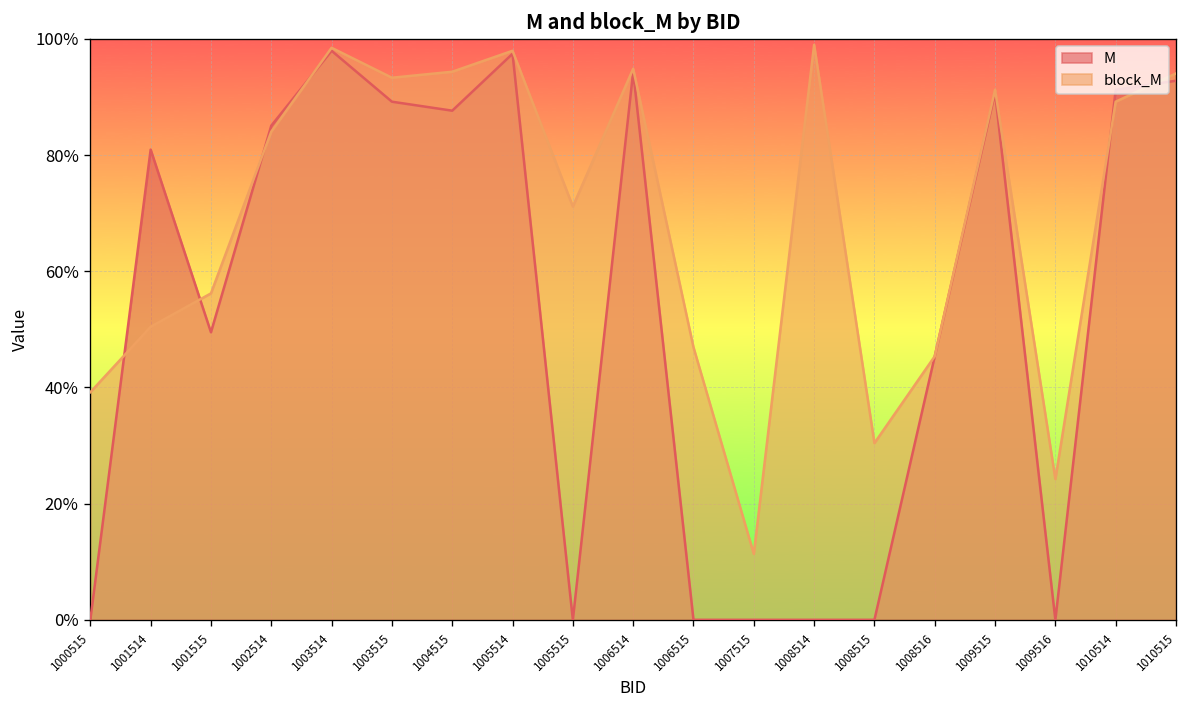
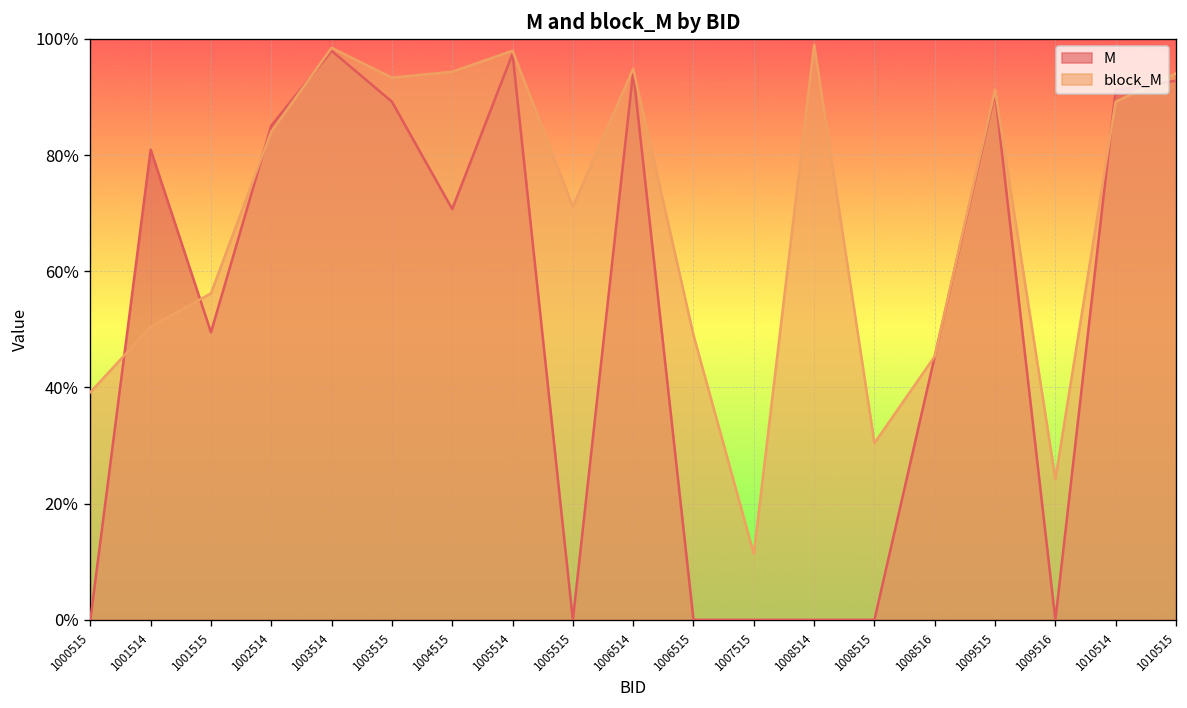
  {
    "M": {
      "1000515": "0%",
      "1001514": "81%",
      "1001515": "49%",
      "1002514": "85%",
      "1003515": "89%",
-     "1004515": "88%",
+     "1004515": "71%",
      "1005515": "0%",
      "1006515": "0%",
      "1007515": "0%",
      "1008514": "0%",
      "1008515": "0%",
      "1009516": "0%",
      "1010515": "93%"
    },
    "block_M": {
      "1000515": "39%",
      "1001514": "50%",
      "1001515": "56%",
      "1002514": "84%",
      "1003515": "93%",
      "1004515": "94%",
      "1005515": "71%",
-     "1006515": "47%",
+     "1006515": "49%",
      "1007515": "11%",
      "1008514": "99%",
      "1008515": "30%",
      "1009516": "24%",
      "1010514": "89%",
      "1010515": "94%"
    }
  }
